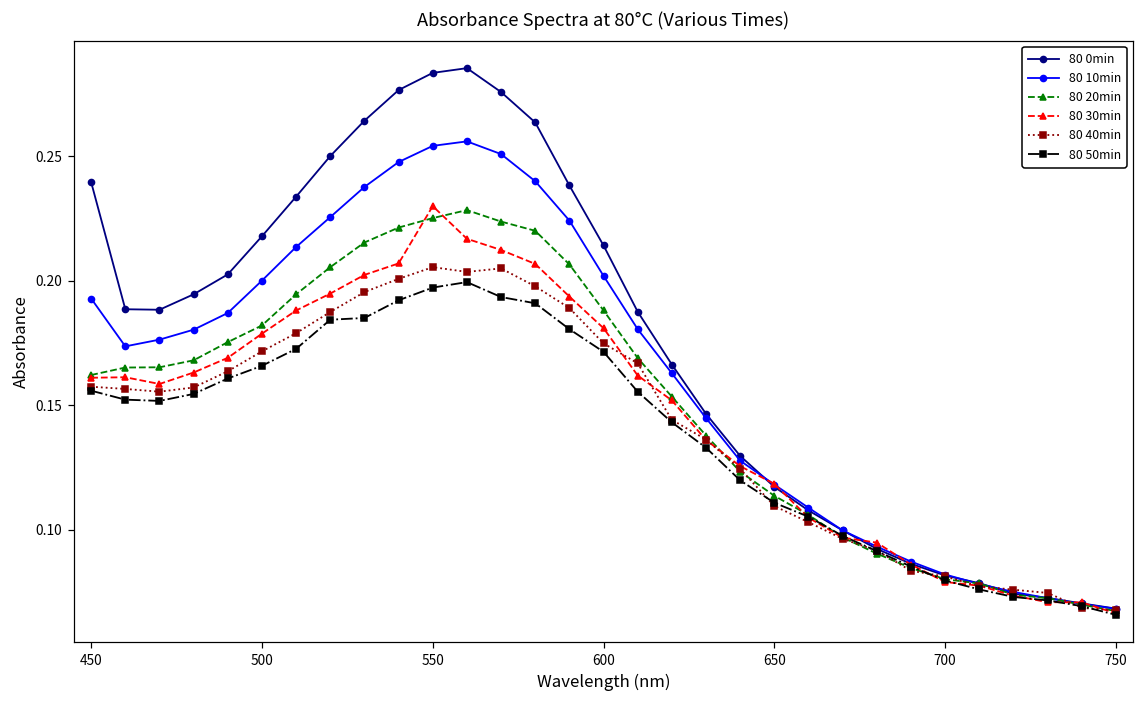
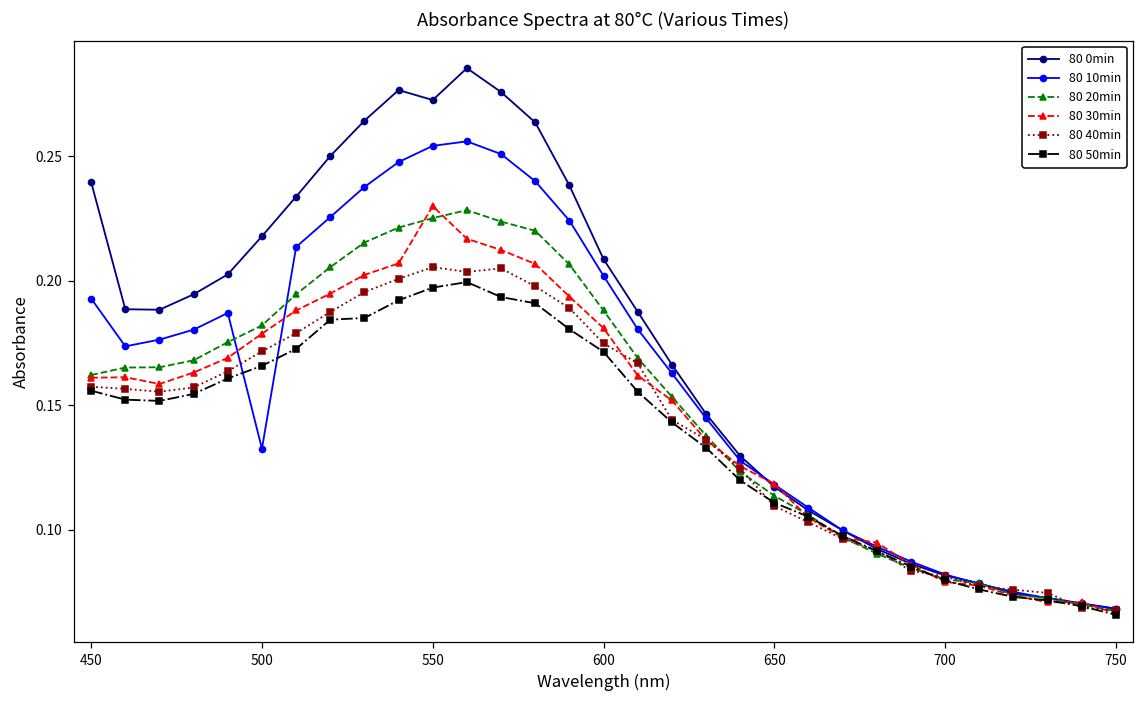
  {
    "80 0min": {
      "450": 0.240,
      "500": 0.218,
-     "550": 0.284,
-     "600": 0.214
+     "550": 0.273,
+     "600": 0.209
    },
    "80 10min": {
      "450": 0.193,
-     "500": 0.200,
+     "500": 0.133,
      "550": 0.254,
      "600": 0.202
    },
    "80 20min": {
      "500": 0.182,
      "550": 0.225,
      "600": 0.188,
      "650": 0.114
    },
    "80 30min": {
      "500": 0.179,
      "550": 0.230,
      "600": 0.181
    },
    "80 40min": {
      "450": 0.158,
      "500": 0.172,
      "550": 0.206,
      "600": 0.175,
      "650": 0.110
    },
    "80 50min": {
      "450": 0.156,
      "500": 0.166,
      "550": 0.197,
      "600": 0.172,
      "650": 0.111
    }
  }
